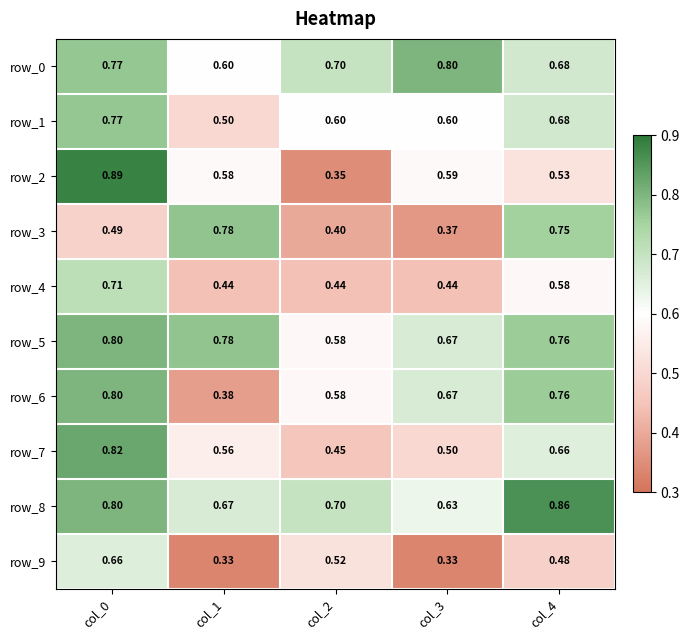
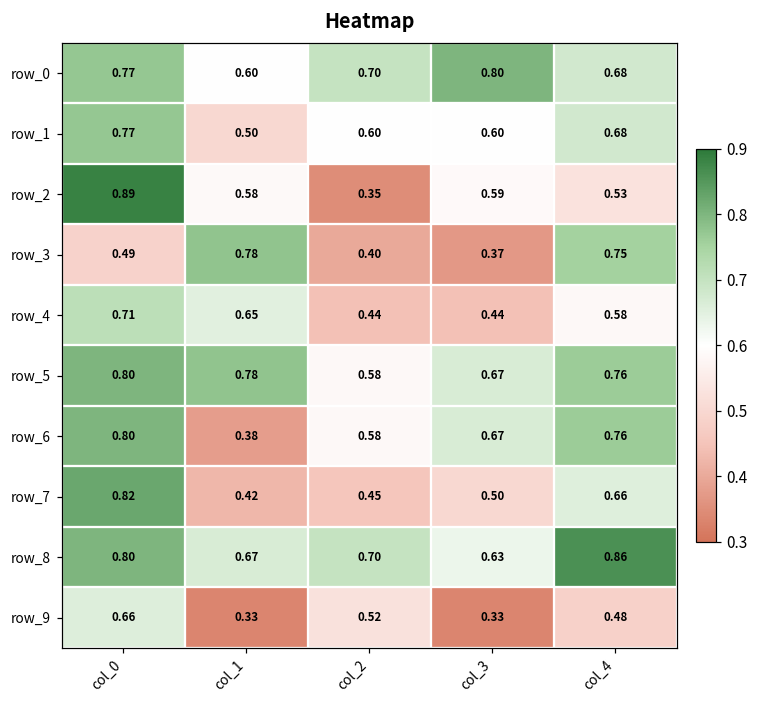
  {
    "row_0": {
      "col_0": 0.77,
      "col_1": 0.60,
      "col_2": 0.70,
      "col_3": 0.80,
      "col_4": 0.68
    },
    "row_1": {
      "col_0": 0.77,
      "col_1": 0.50,
      "col_2": 0.60,
      "col_3": 0.60,
      "col_4": 0.68
    },
    "row_2": {
      "col_0": 0.89,
      "col_1": 0.58,
      "col_2": 0.35,
      "col_3": 0.59,
      "col_4": 0.53
    },
    "row_3": {
      "col_0": 0.49,
      "col_1": 0.78,
      "col_2": 0.40,
      "col_3": 0.37,
      "col_4": 0.75
    },
    "row_4": {
      "col_0": 0.71,
-     "col_1": 0.44,
+     "col_1": 0.65,
      "col_2": 0.44,
      "col_3": 0.44,
      "col_4": 0.58
    },
    "row_5": {
      "col_0": 0.80,
      "col_1": 0.78,
      "col_2": 0.58,
      "col_3": 0.67,
      "col_4": 0.76
    },
    "row_6": {
      "col_0": 0.80,
      "col_1": 0.38,
      "col_2": 0.58,
      "col_3": 0.67,
      "col_4": 0.76
    },
    "row_7": {
      "col_0": 0.82,
-     "col_1": 0.56,
+     "col_1": 0.42,
      "col_2": 0.45,
      "col_3": 0.50,
      "col_4": 0.66
    },
    "row_8": {
      "col_0": 0.80,
      "col_1": 0.67,
      "col_2": 0.70,
      "col_3": 0.63,
      "col_4": 0.86
    },
    "row_9": {
      "col_0": 0.66,
      "col_1": 0.33,
      "col_2": 0.52,
      "col_3": 0.33,
      "col_4": 0.48
    }
  }
